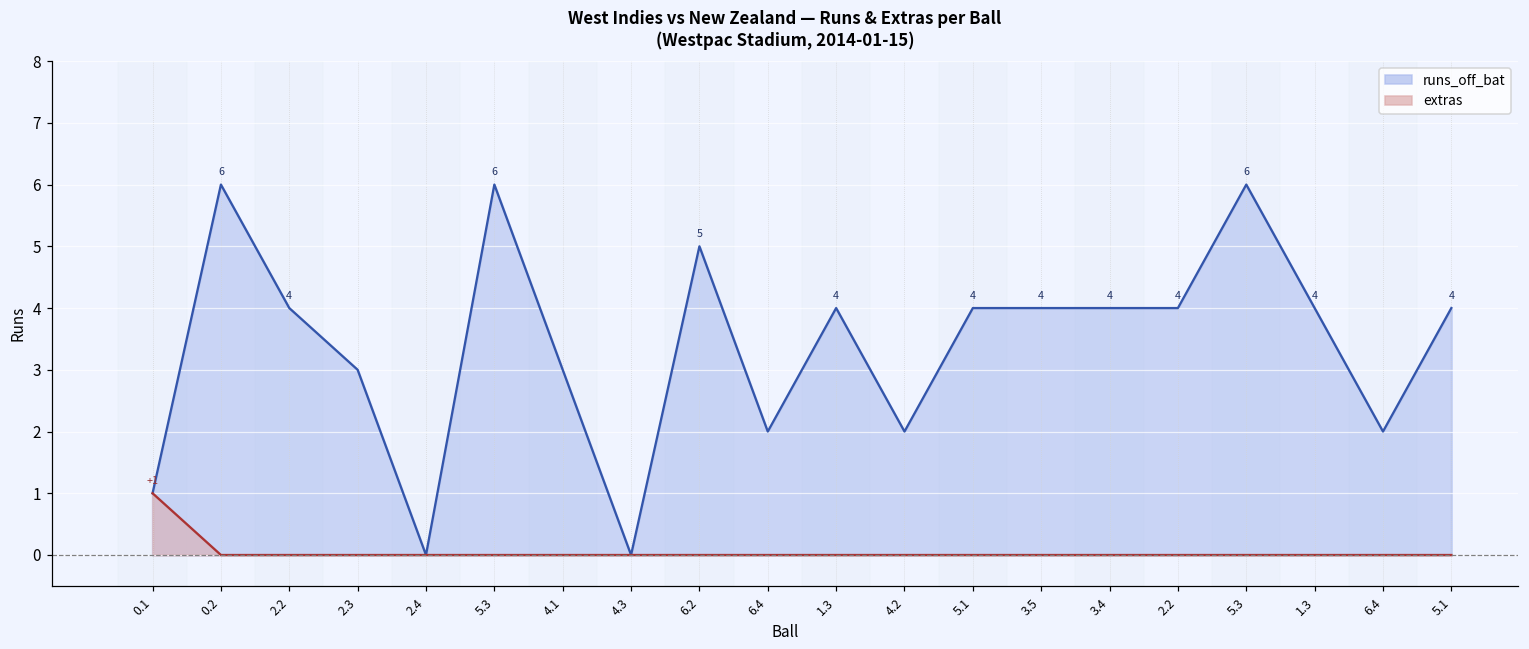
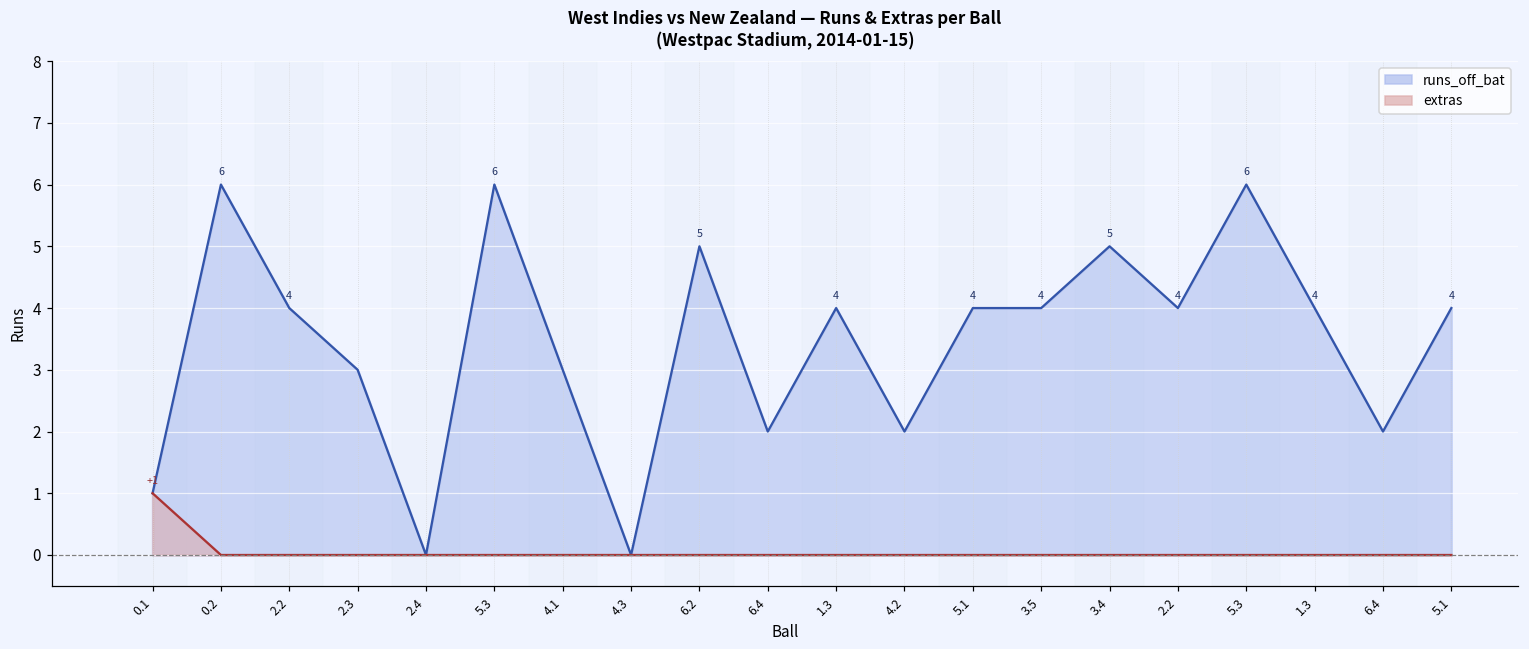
  {
    "runs_off_bat": {
      "0.2": 6,
      "6.2": 5,
      "3.5": 4,
-     "3.4": 4
+     "3.4": 5
    },
    "extras": {
      "0.2": 0.0,
      "2.3": 0.0,
      "4.1": 0.0,
      "6.2": 0.0,
      "4.2": 0.0,
      "3.5": 0.0,
      "3.4": 0.0
    }
  }
